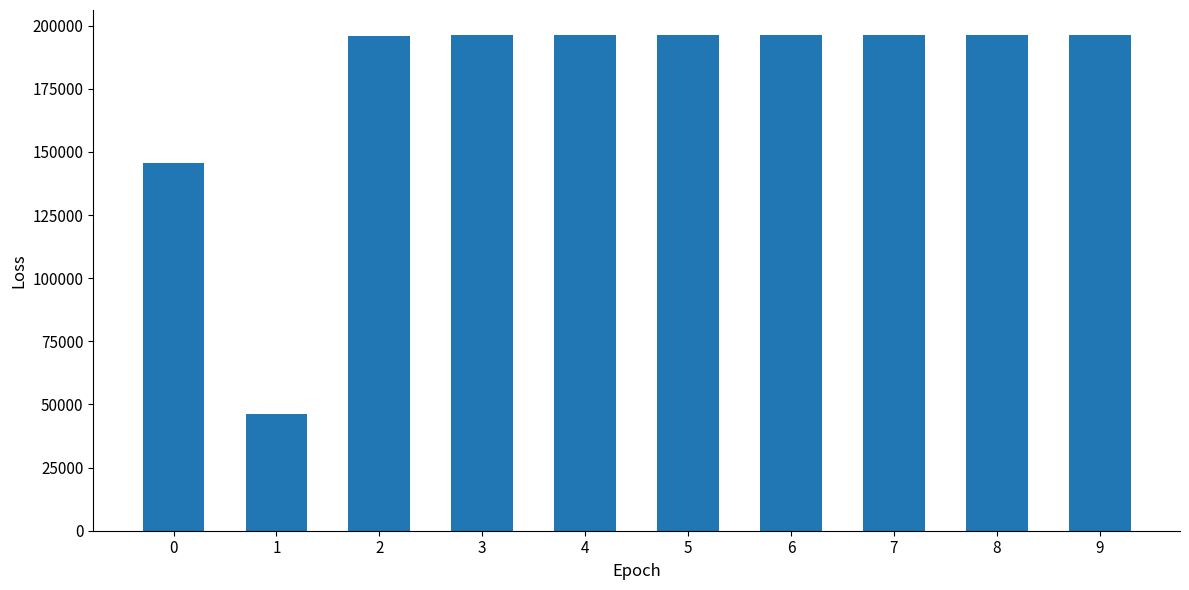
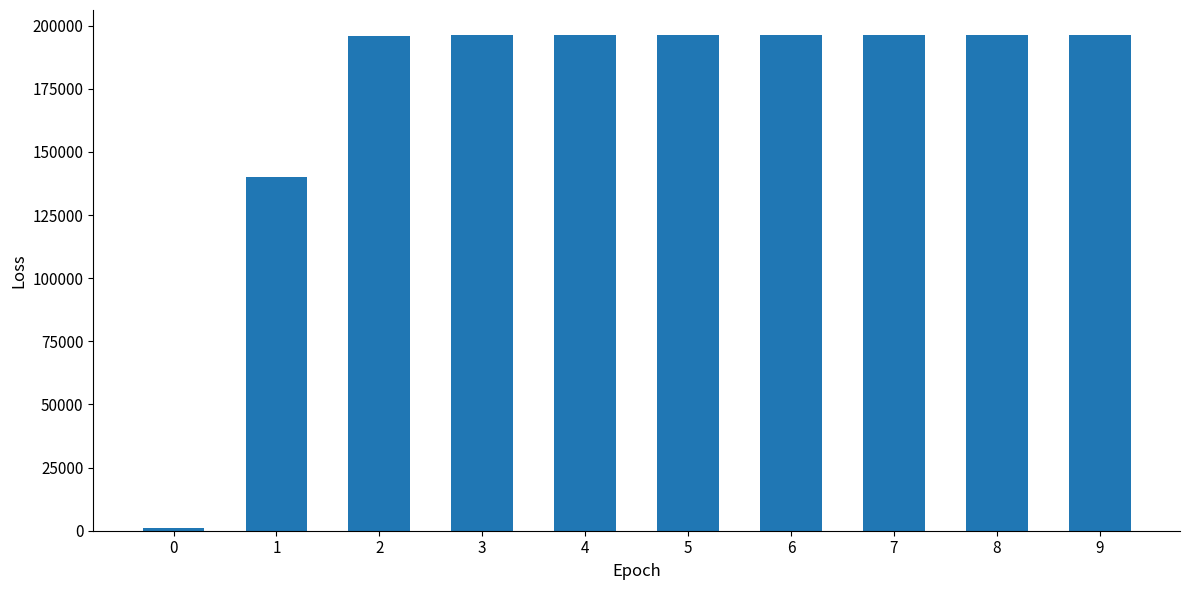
  {
-   "0": 146000,
-   "1": 46000,
+   "0": 1000,
+   "1": 140000,
    "2": 196000,
    "3": 196000,
    "4": 196000,
    "5": 196000,
    "6": 196000,
    "7": 196000,
    "8": 196000,
    "9": 196000
  }
